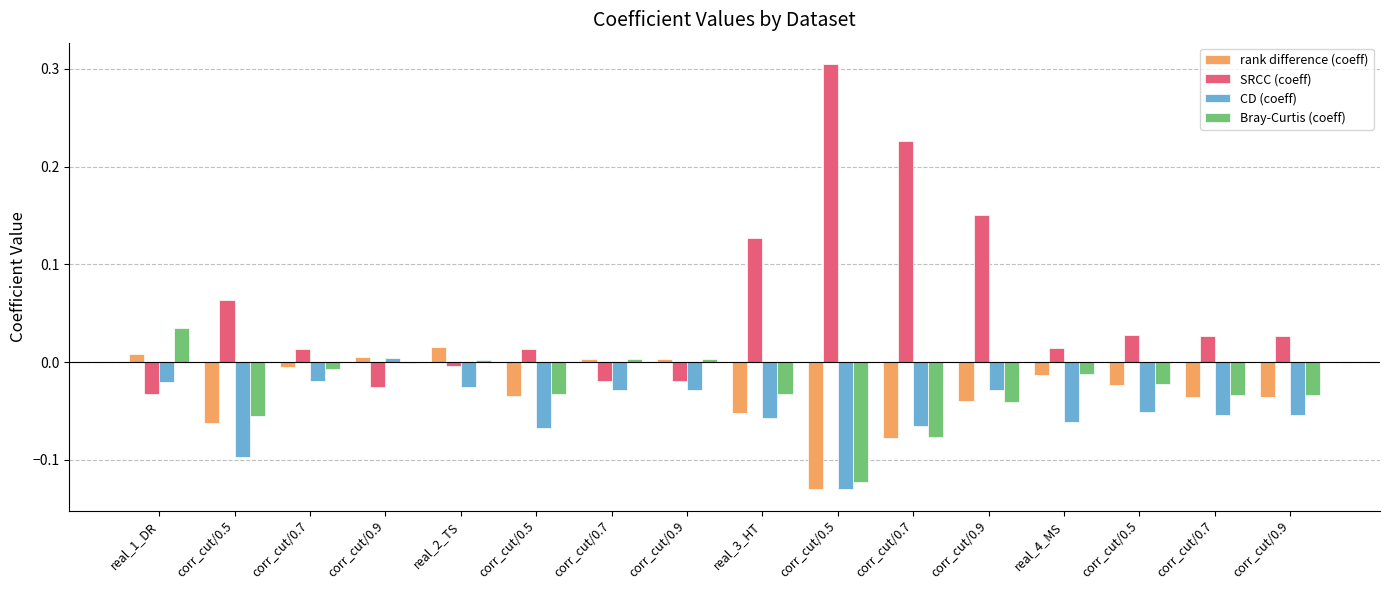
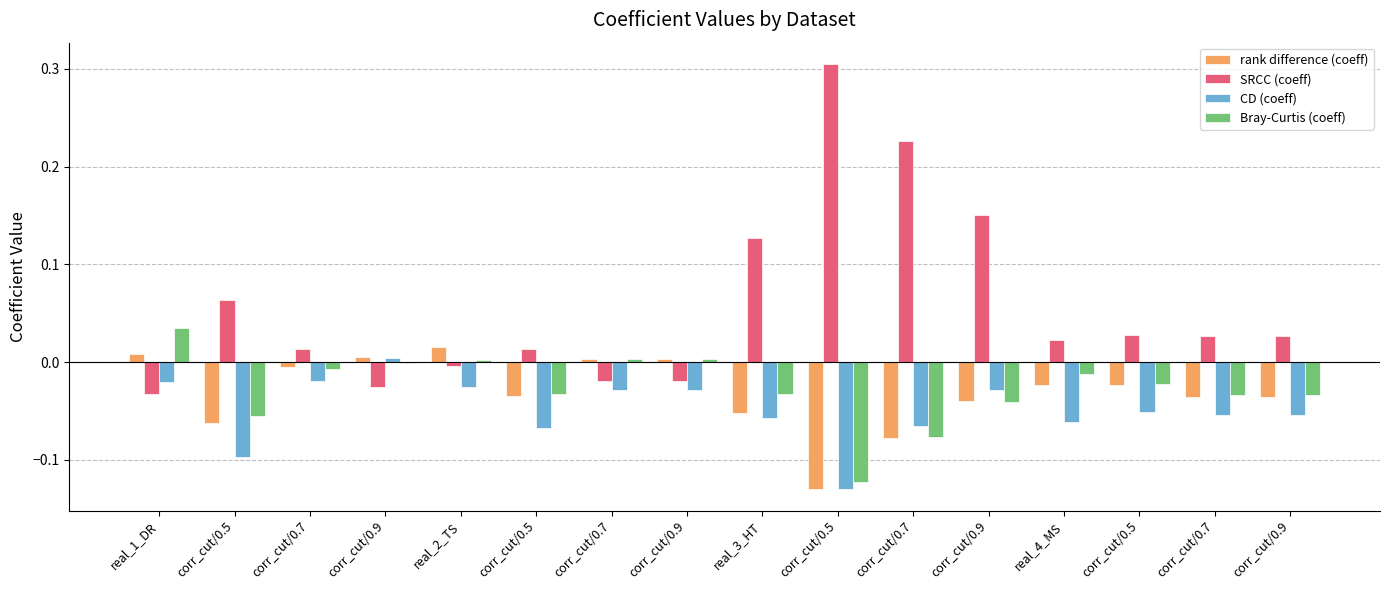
  {
    "rank difference (coeff)": {
      "real_1_DR": 0.01,
      "real_2_TS": 0.02,
      "real_3_HT": -0.05,
-     "real_4_MS": -0.01
+     "real_4_MS": -0.02
    },
    "SRCC (coeff)": {
      "real_1_DR": -0.03,
      "real_2_TS": 0.00,
      "real_3_HT": 0.13,
-     "real_4_MS": 0.01
+     "real_4_MS": 0.02
    },
    "CD (coeff)": {
      "real_1_DR": -0.02,
      "real_2_TS": -0.03,
      "real_3_HT": -0.06,
      "real_4_MS": -0.06
    },
    "Bray-Curtis (coeff)": {
      "real_1_DR": 0.04,
      "real_3_HT": -0.03,
      "real_4_MS": -0.01
    }
  }
